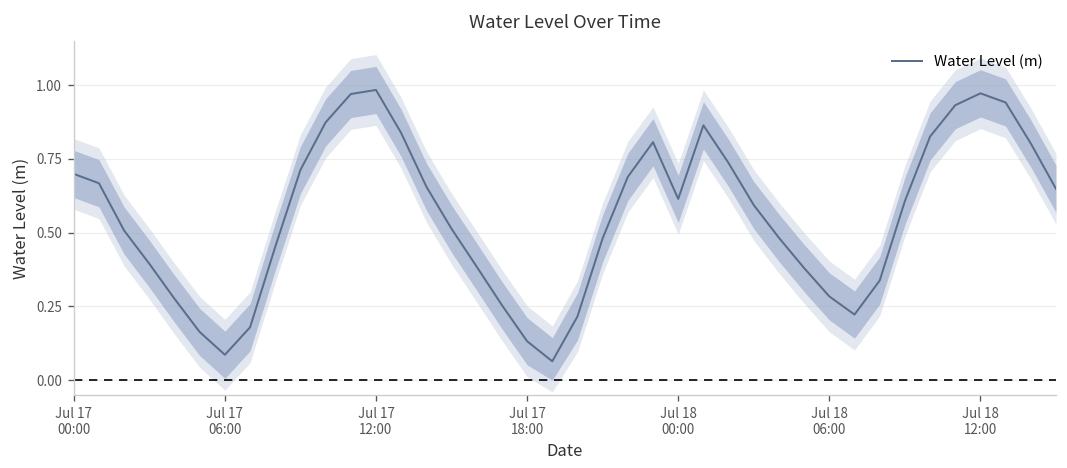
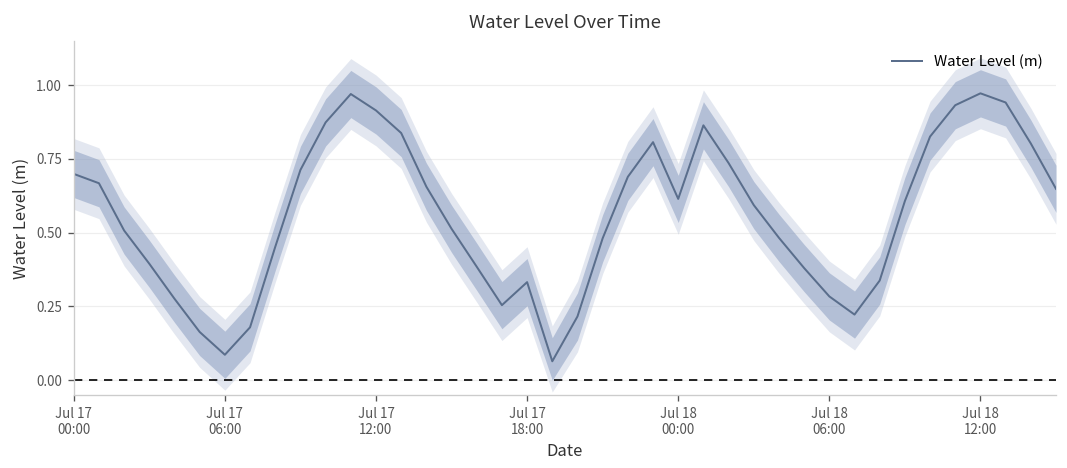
  {
    "Water Level (m)": {
      "Jul 17 00:00": 0.70,
      "Jul 17 06:00": 0.09,
-     "Jul 17 12:00": 0.98,
-     "Jul 17 18:00": 0.13,
+     "Jul 17 12:00": 0.91,
+     "Jul 17 18:00": 0.33,
      "Jul 18 00:00": 0.61,
      "Jul 18 06:00": 0.28,
      "Jul 18 12:00": 0.97
    }
  }
